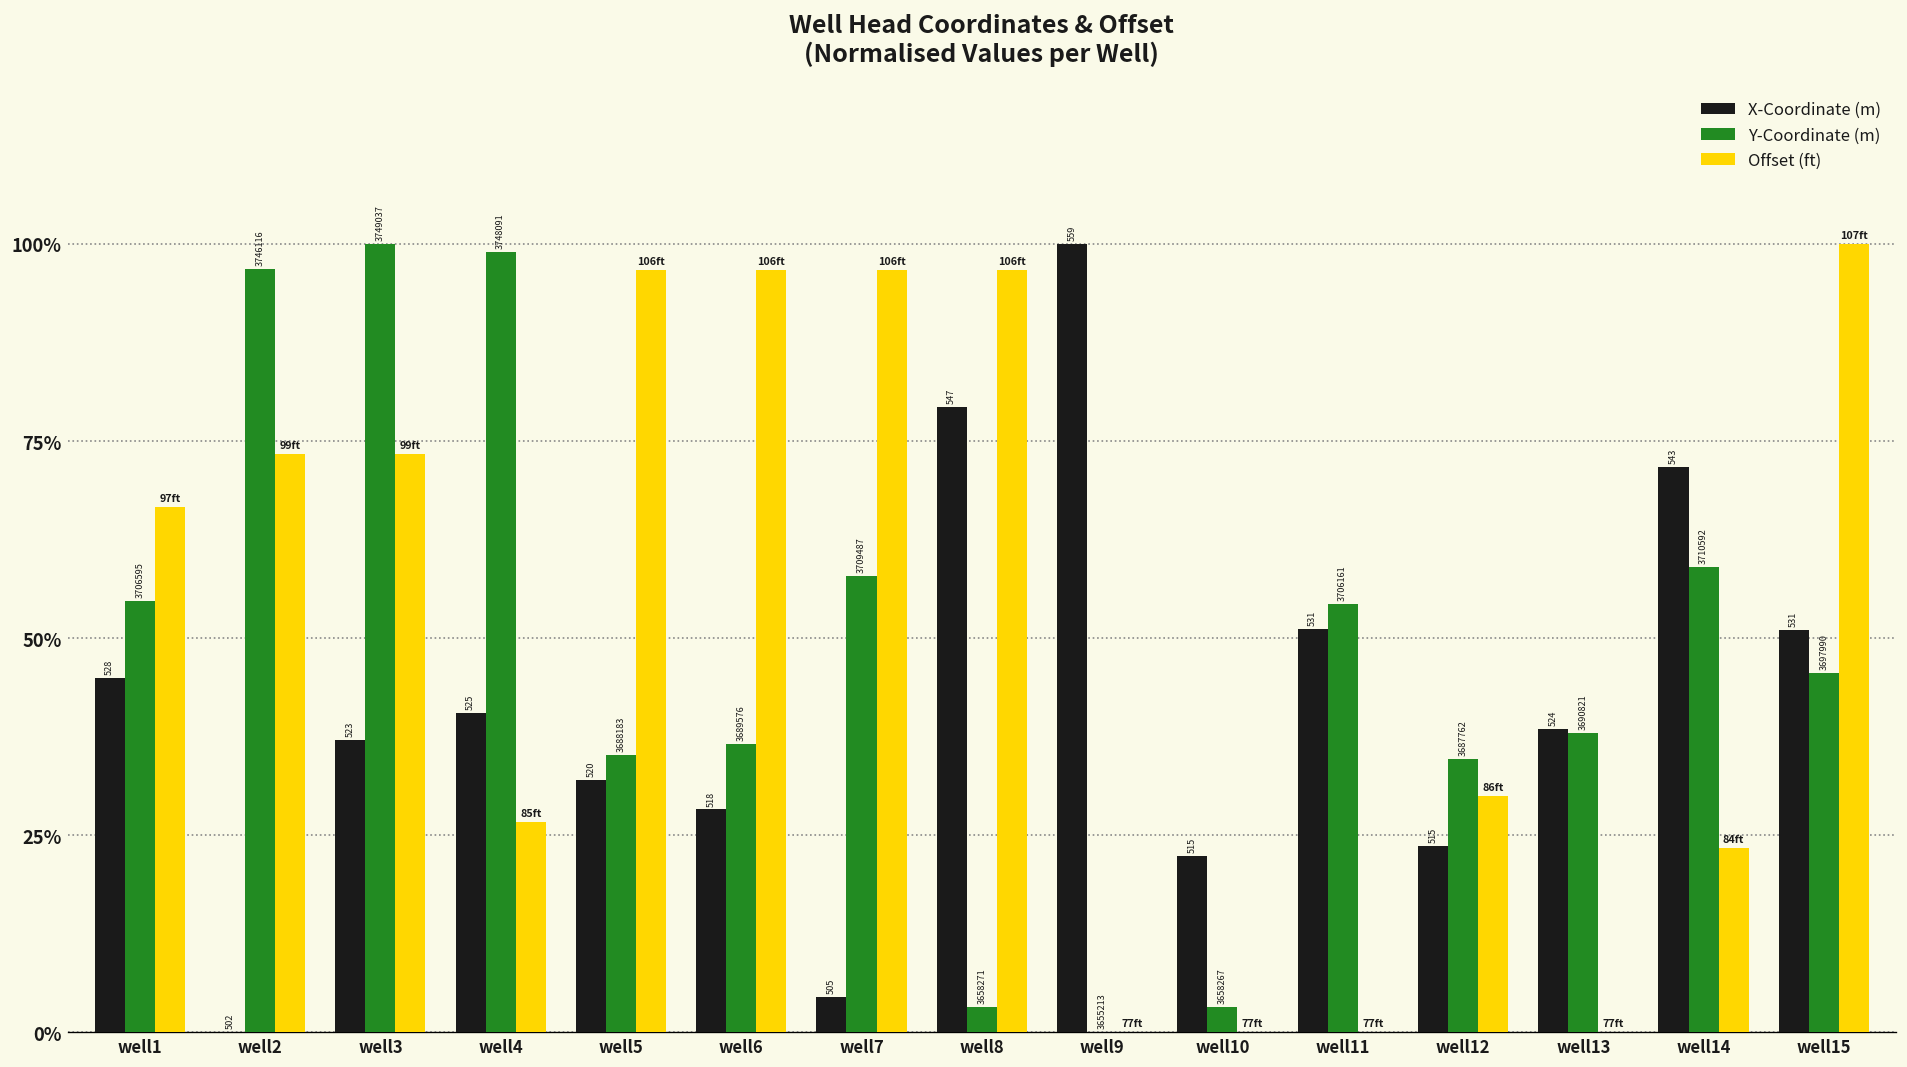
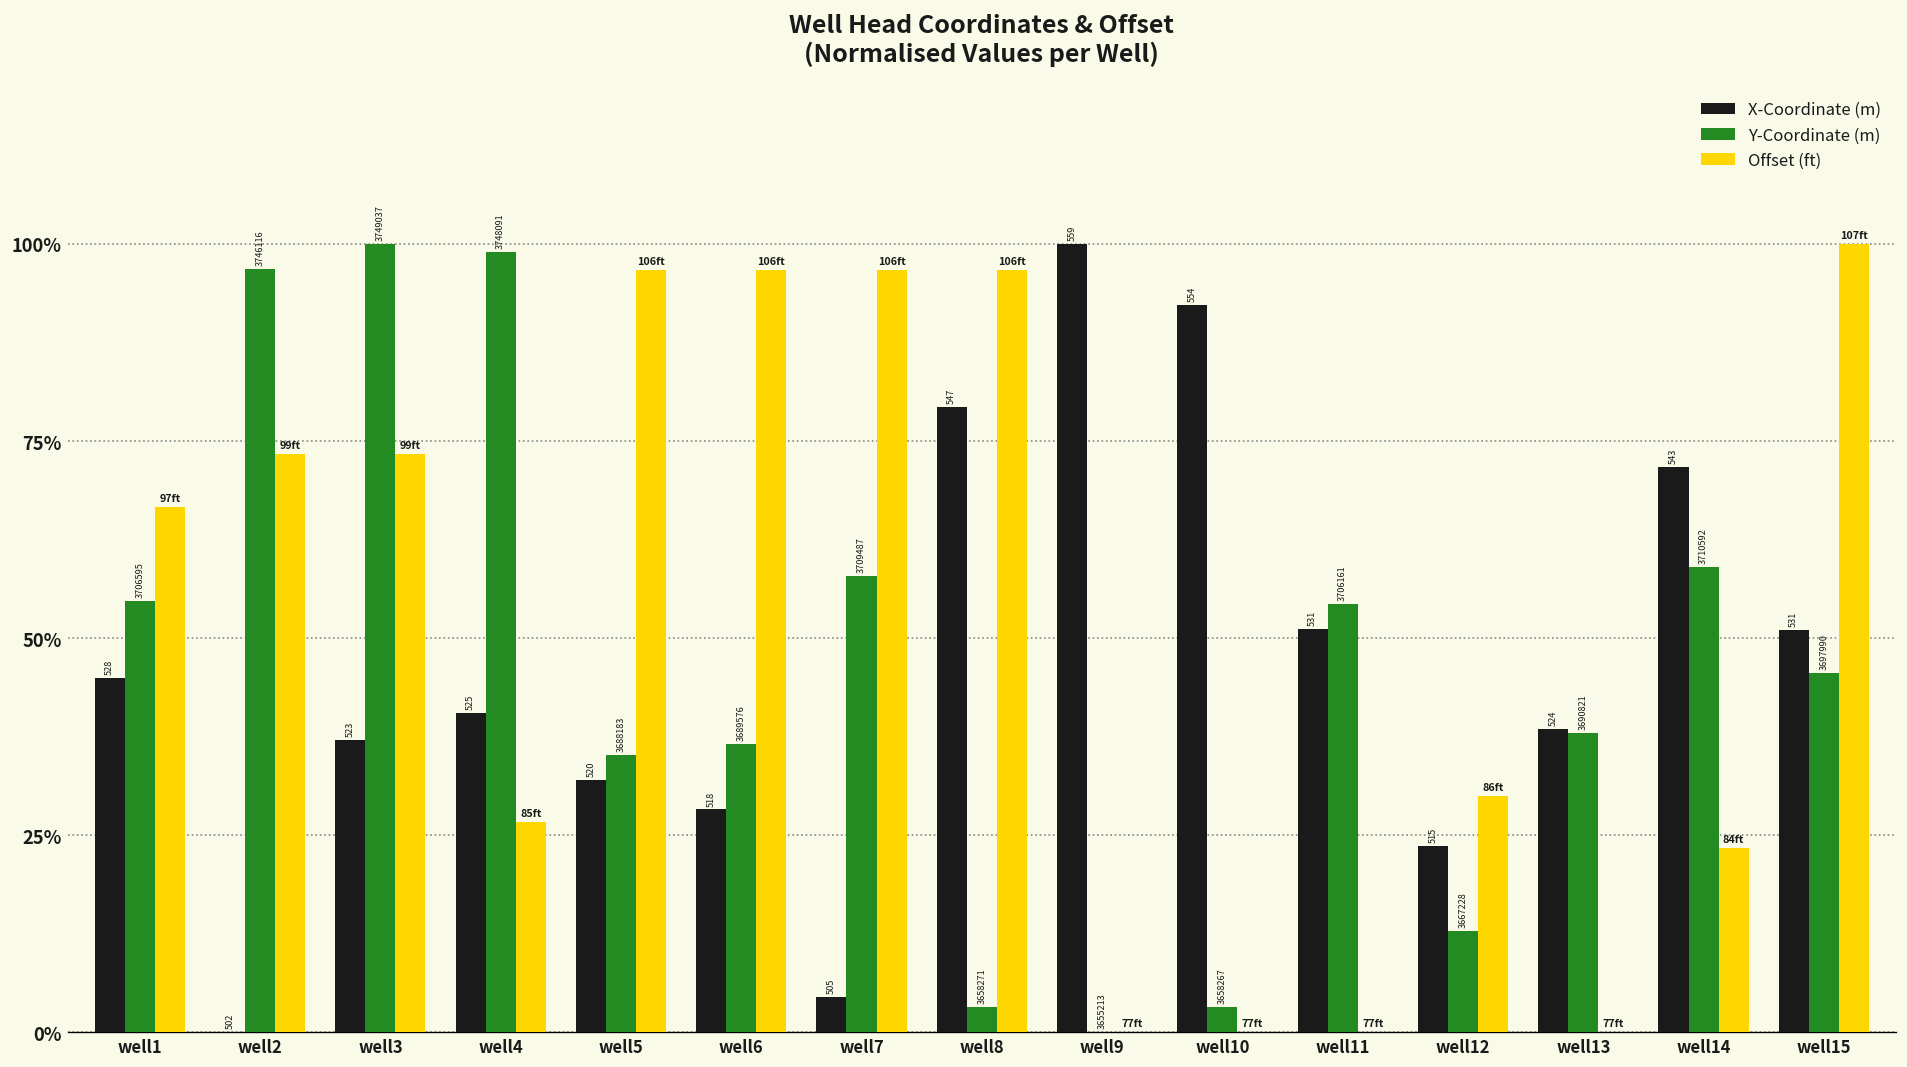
  {
    "X-Coordinate (m)": {
-     "well10": 515
+     "well10": 554
    },
    "Y-Coordinate (m)": {
-     "well12": 3687762
+     "well12": 3667228
    }
  }
